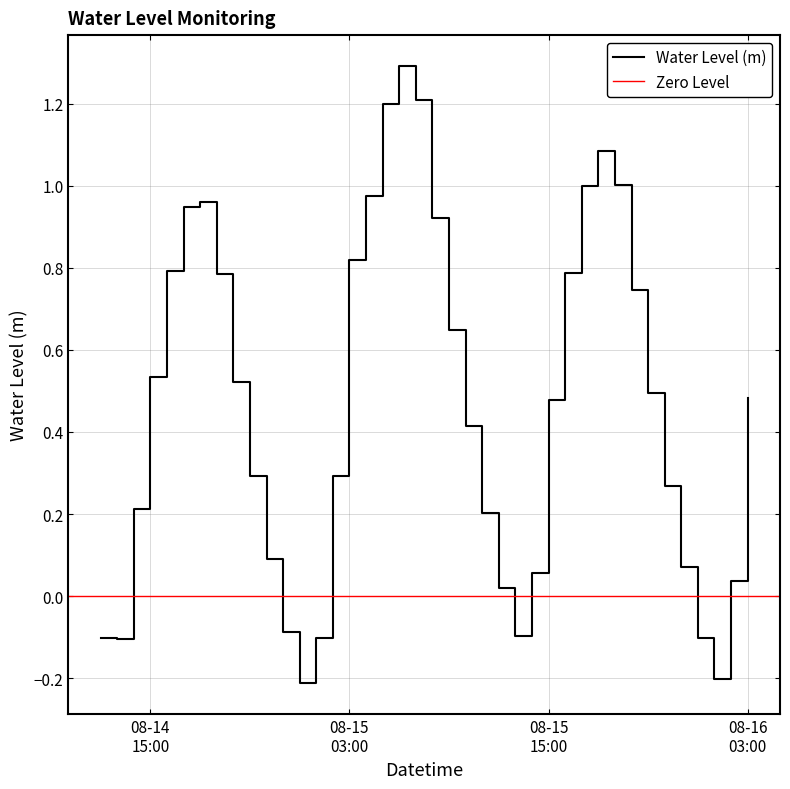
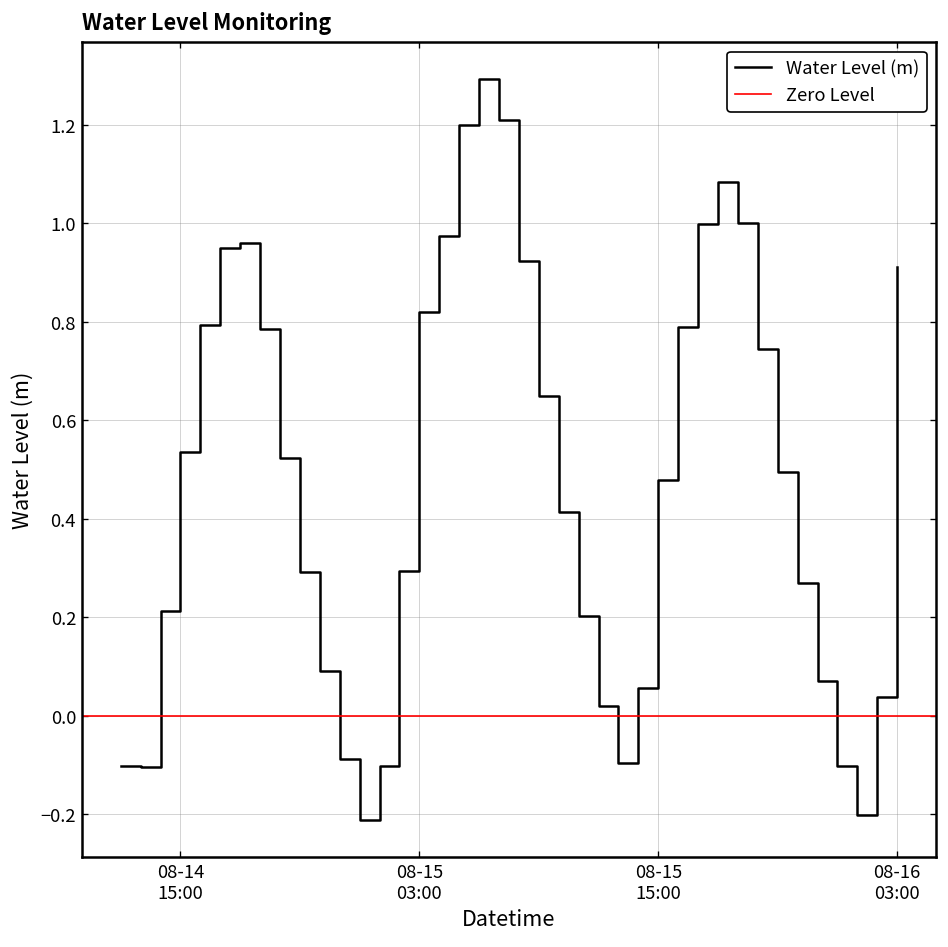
  {
    "08-14 15:00": 0.53,
    "08-15 03:00": 0.82,
    "08-15 15:00": 0.48,
-   "08-16 03:00": 0.48
+   "08-16 03:00": 0.91
  }
